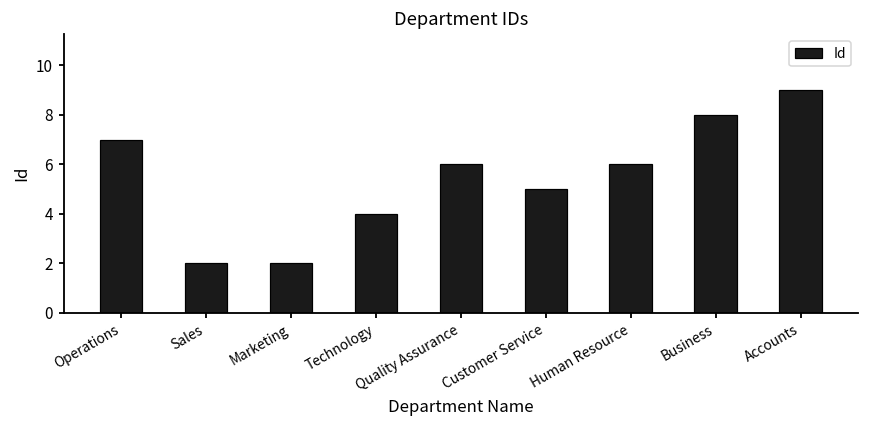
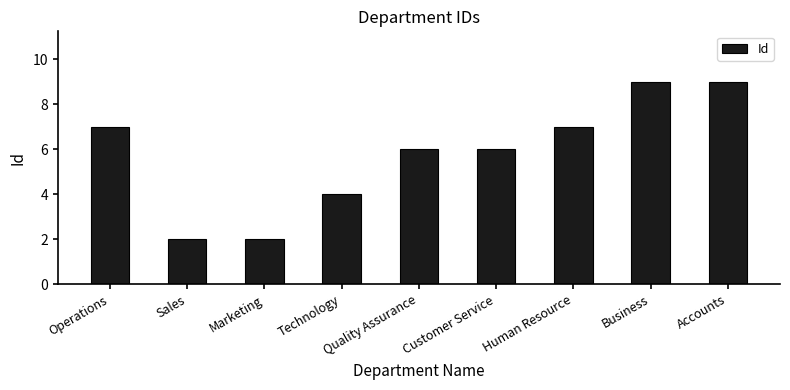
  {
    "Operations": 7,
    "Sales": 2,
    "Marketing": 2,
    "Technology": 4,
    "Quality Assurance": 6,
-   "Customer Service": 5,
-   "Human Resource": 6,
-   "Business": 8,
+   "Customer Service": 6,
+   "Human Resource": 7,
+   "Business": 9,
    "Accounts": 9
  }
